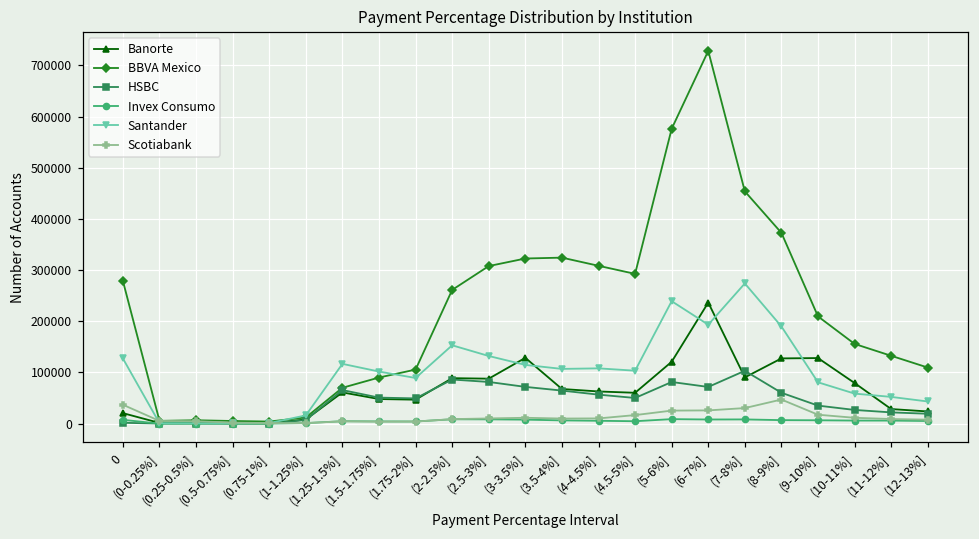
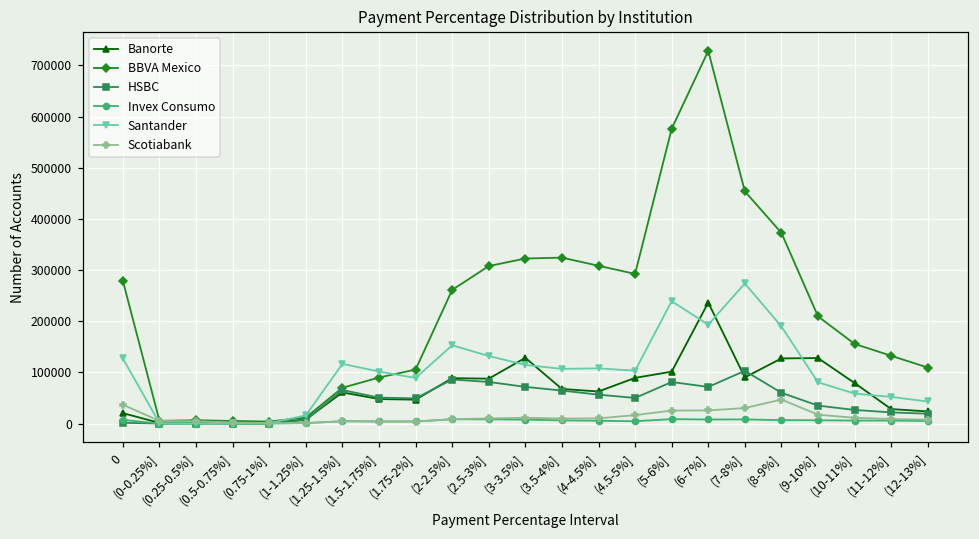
  {
    "Banorte": {
      "0": 20000,
      "(2.5-3%]": 90000,
      "(3-3.5%]": 130000,
      "(4-4.5%]": 60000,
-     "(4.5-5%]": 60000,
-     "(5-6%]": 120000,
+     "(4.5-5%]": 90000,
+     "(5-6%]": 100000,
      "(6-7%]": 240000,
      "(7-8%]": 90000,
      "(8-9%]": 130000,
      "(9-10%]": 130000,
      "(10-11%]": 80000,
      "(11-12%]": 30000
    }
  }
